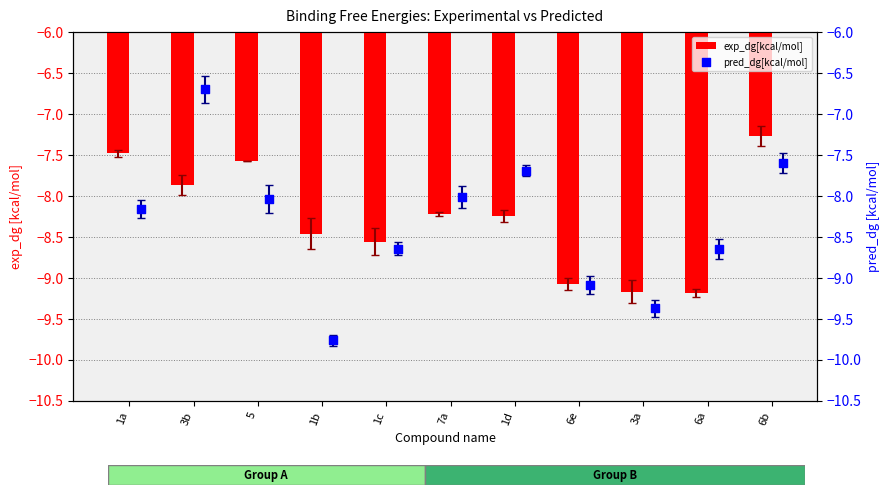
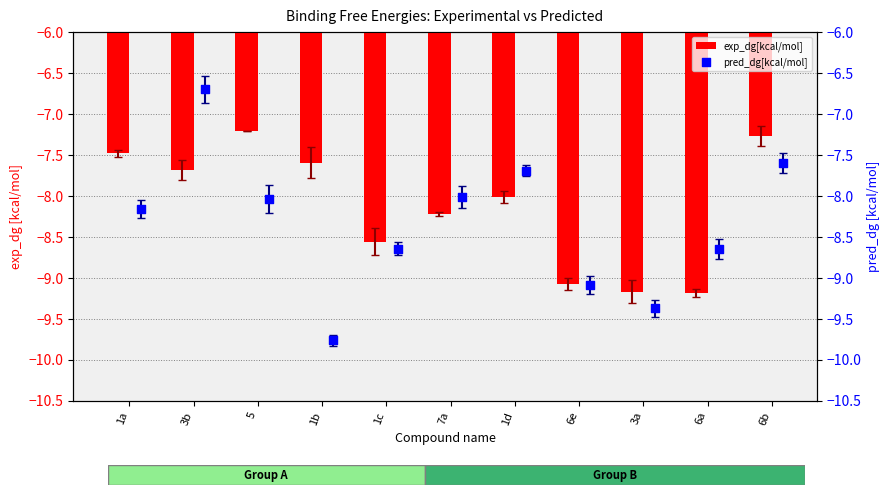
  {
    "exp_dg[kcal/mol]": {
      "1a": -7.5,
-     "3b": -7.9,
-     "5": -7.6,
-     "1b": -8.5,
+     "3b": -7.7,
+     "5": -7.2,
+     "1b": -7.6,
      "1c": -8.6,
      "7a": -8.2,
-     "1d": -8.2,
+     "1d": -8.0,
      "6e": -9.1,
      "3a": -9.2,
      "6a": -9.2,
      "6b": -7.3
    }
  }
